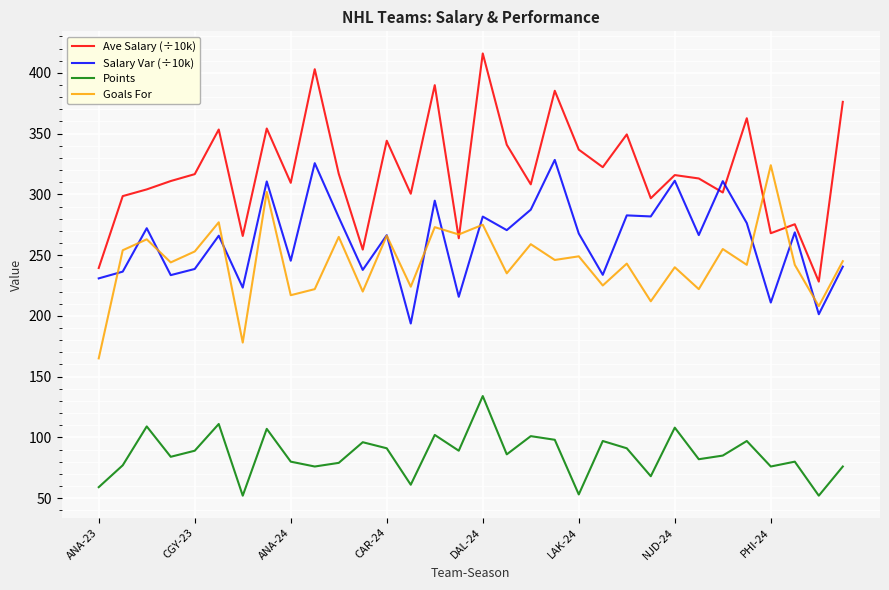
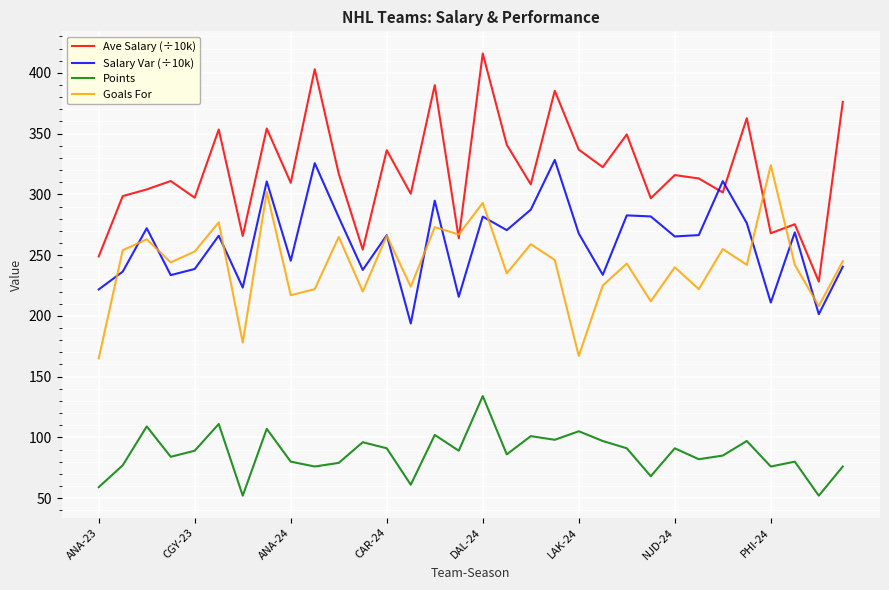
  {
    "Ave Salary (÷10k)": {
-     "ANA-23": 239,
-     "CGY-23": 317,
+     "ANA-23": 249,
+     "CGY-23": 297,
      "ANA-24": 309,
-     "CAR-24": 344,
+     "CAR-24": 336,
      "DAL-24": 416,
      "LAK-24": 337,
      "NJD-24": 316,
      "PHI-24": 268
    },
    "Salary Var (÷10k)": {
-     "ANA-23": 231,
+     "ANA-23": 222,
      "CGY-23": 239,
      "ANA-24": 245,
      "DAL-24": 282,
      "LAK-24": 268,
-     "NJD-24": 311,
+     "NJD-24": 265,
      "PHI-24": 211
    },
    "Points": {
      "ANA-23": 59,
      "CGY-23": 89,
      "ANA-24": 80,
      "CAR-24": 91,
      "DAL-24": 134,
-     "LAK-24": 53,
-     "NJD-24": 108,
+     "LAK-24": 105,
+     "NJD-24": 91,
      "PHI-24": 76
    },
    "Goals For": {
      "ANA-23": 165,
      "CGY-23": 253,
      "ANA-24": 217,
-     "DAL-24": 275,
-     "LAK-24": 249,
+     "DAL-24": 293,
+     "LAK-24": 167,
      "NJD-24": 240,
      "PHI-24": 324
    }
  }
